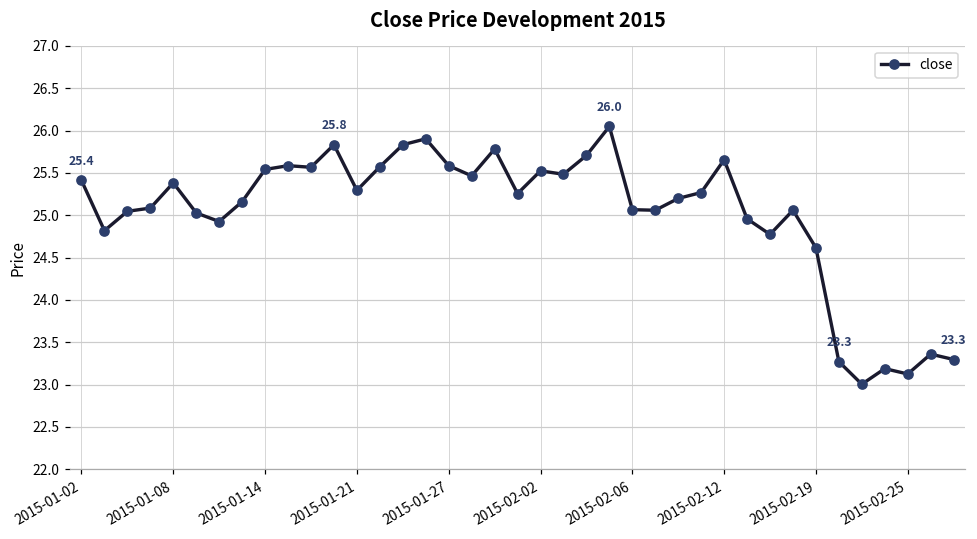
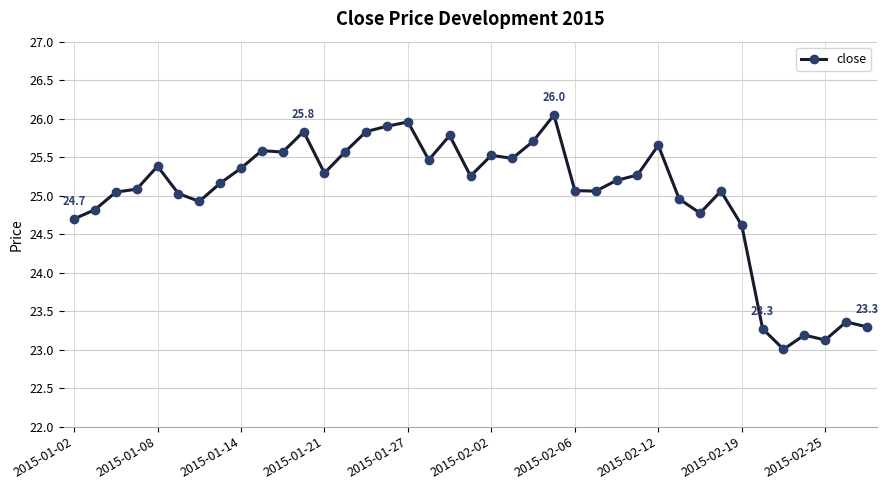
  {
-   "2015-01-02": 25.4,
-   "2015-01-14": 25.5,
-   "2015-01-27": 25.6
+   "2015-01-02": 24.7,
+   "2015-01-14": 25.4,
+   "2015-01-27": 26.0
  }
